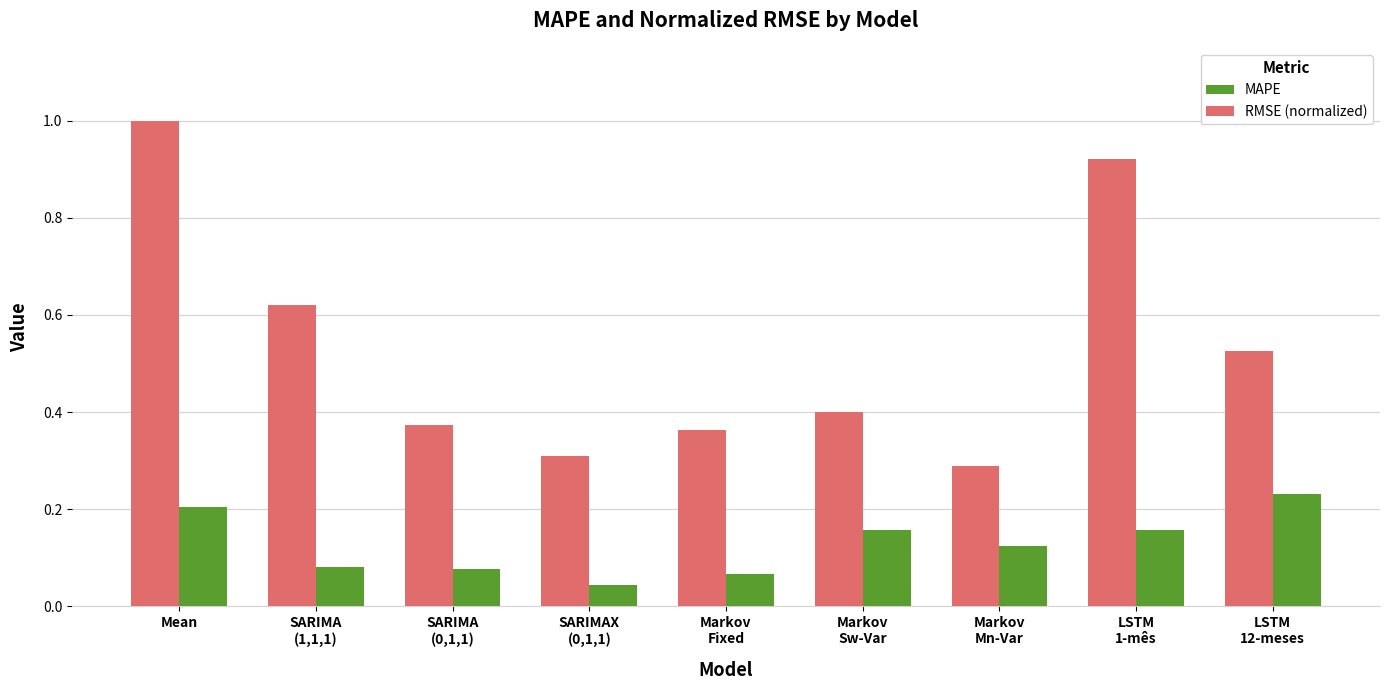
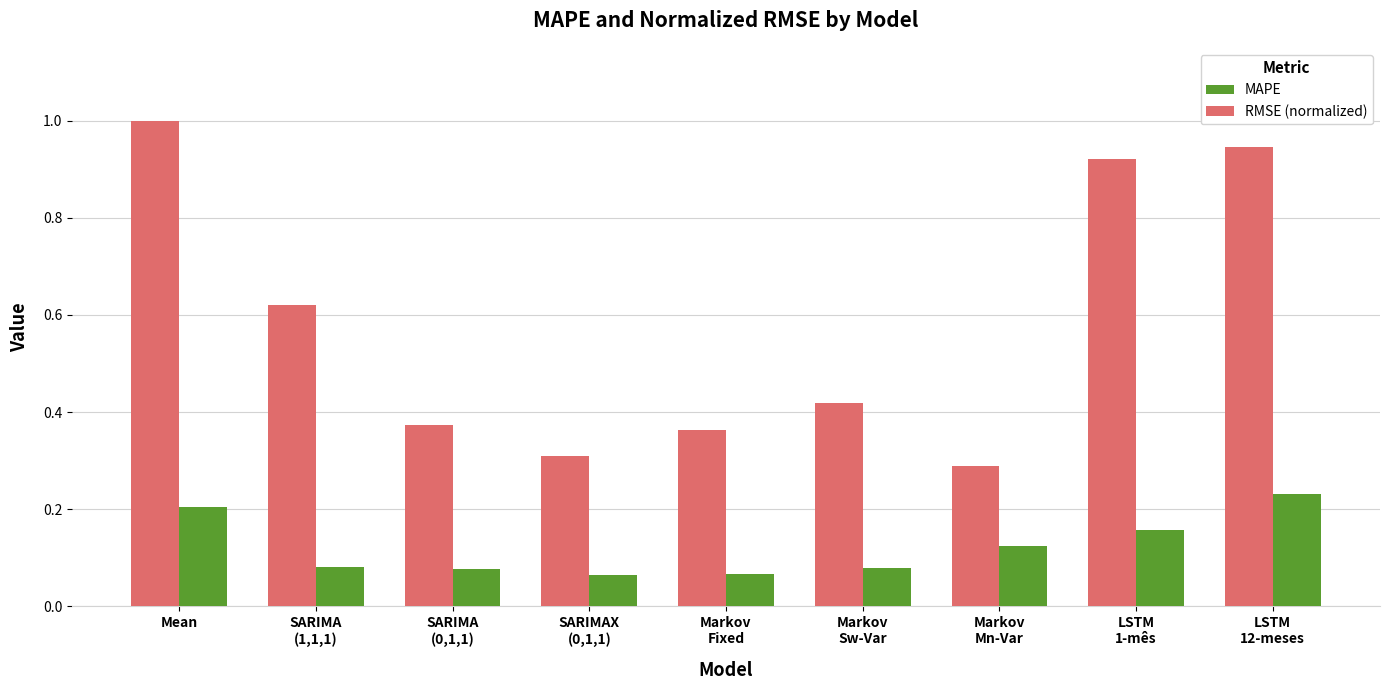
  {
    "MAPE": {
      "Mean": 0.20,
      "SARIMA (1,1,1)": 0.08,
      "SARIMA (0,1,1)": 0.08,
-     "SARIMAX (0,1,1)": 0.04,
+     "SARIMAX (0,1,1)": 0.06,
      "Markov Fixed": 0.07,
-     "Markov Sw-Var": 0.16,
+     "Markov Sw-Var": 0.08,
      "Markov Mn-Var": 0.13,
      "LSTM 1-mês": 0.16,
      "LSTM 12-meses": 0.23
    },
    "RMSE (normalized)": {
      "Mean": 1.00,
      "SARIMA (1,1,1)": 0.62,
      "SARIMA (0,1,1)": 0.37,
      "SARIMAX (0,1,1)": 0.31,
      "Markov Fixed": 0.36,
-     "Markov Sw-Var": 0.40,
+     "Markov Sw-Var": 0.42,
      "Markov Mn-Var": 0.29,
      "LSTM 1-mês": 0.92,
-     "LSTM 12-meses": 0.53
+     "LSTM 12-meses": 0.94
    }
  }
